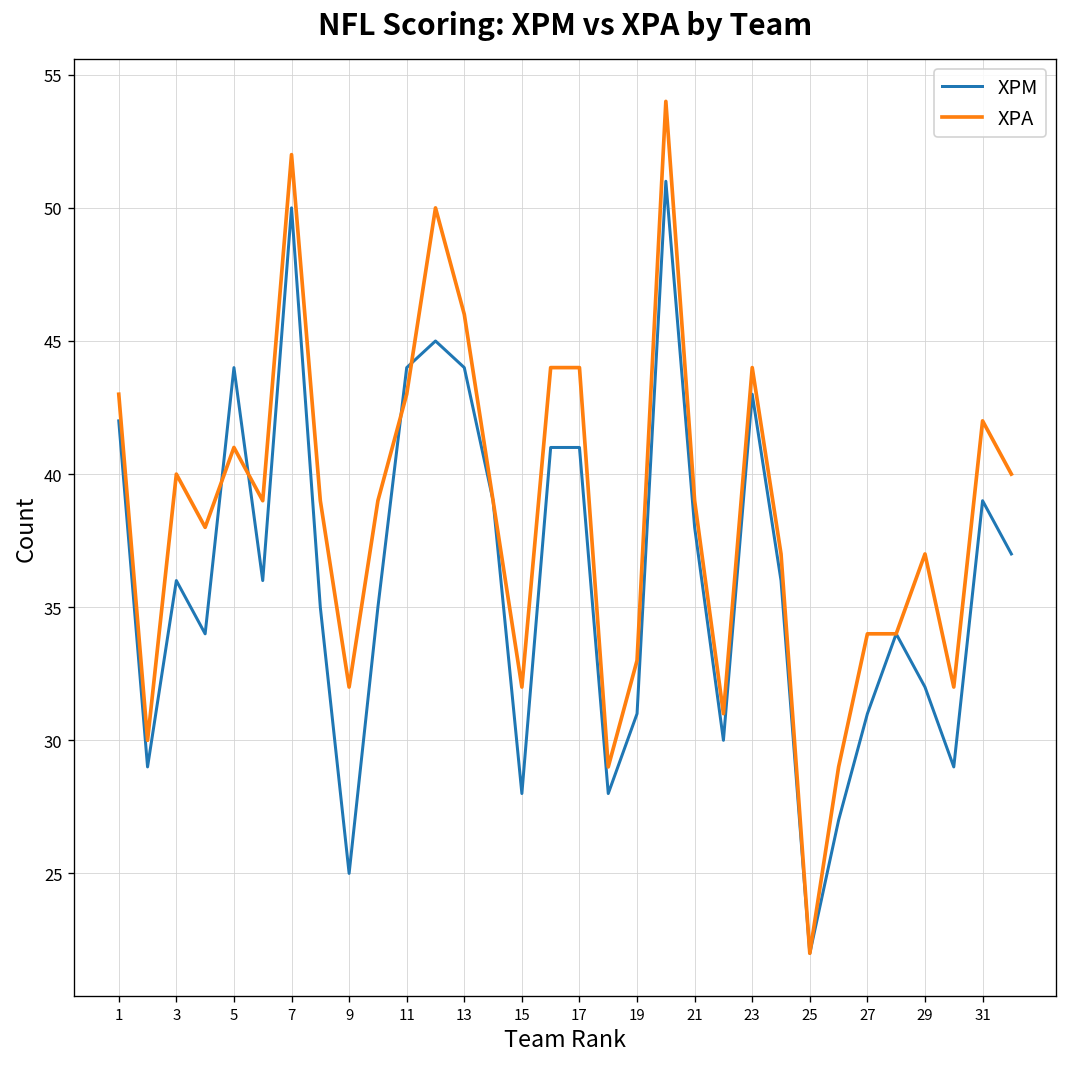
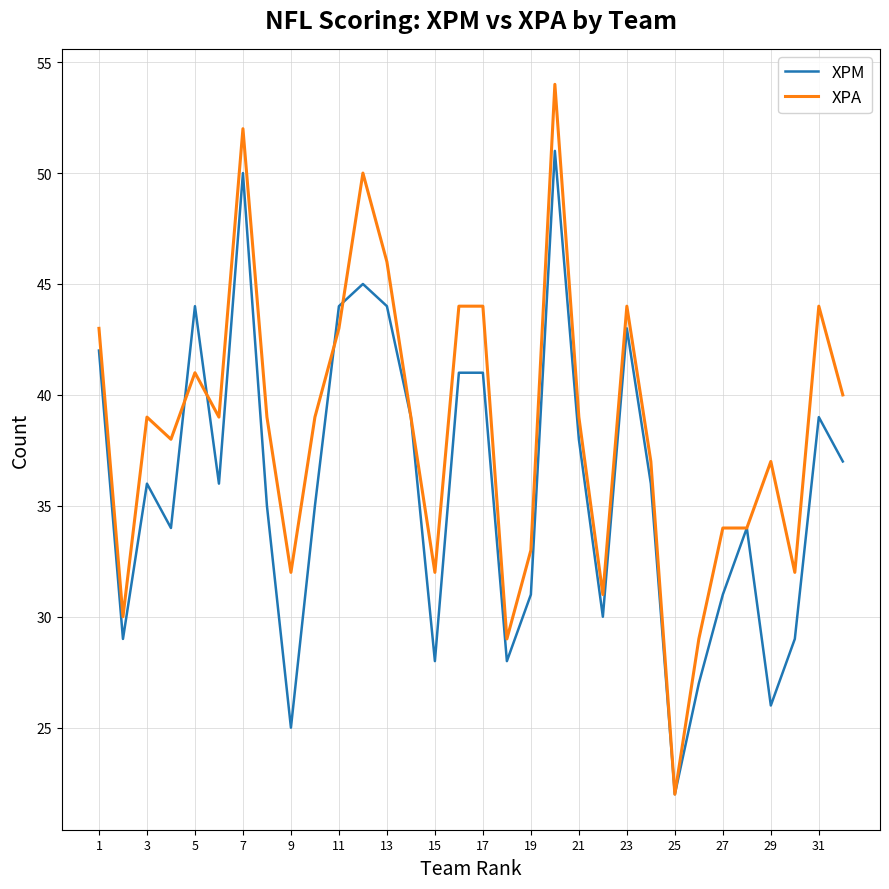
  {
    "XPM": {
      "1": 42,
      "3": 36,
      "5": 44,
      "7": 50,
      "9": 25,
      "11": 44,
      "13": 44,
      "15": 28,
      "17": 41,
      "19": 31,
      "21": 38,
      "23": 43,
      "27": 31,
-     "29": 32,
+     "29": 26,
      "31": 39
    },
    "XPA": {
      "1": 43,
-     "3": 40,
+     "3": 39,
      "5": 41,
      "7": 52,
      "9": 32,
      "11": 43,
      "13": 46,
      "15": 32,
      "17": 44,
      "19": 33,
      "21": 39,
      "23": 44,
      "27": 34,
      "29": 37,
-     "31": 42
+     "31": 44
    }
  }
